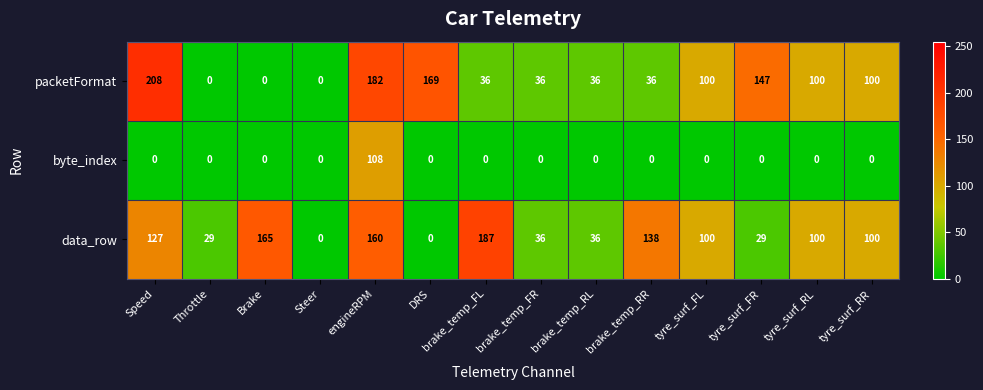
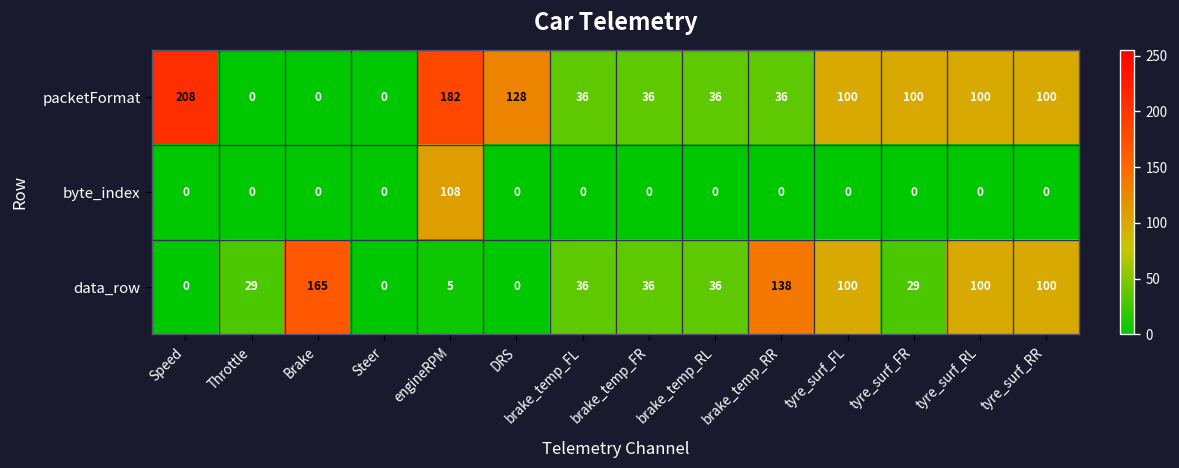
  {
    "packetFormat": {
      "Speed": 208,
      "Throttle": 0,
      "Brake": 0,
      "Steer": 0,
      "engineRPM": 182,
-     "DRS": 169,
+     "DRS": 128,
      "brake_temp_FL": 36,
      "brake_temp_FR": 36,
      "brake_temp_RL": 36,
      "brake_temp_RR": 36,
      "tyre_surf_FL": 100,
-     "tyre_surf_FR": 147,
+     "tyre_surf_FR": 100,
      "tyre_surf_RL": 100,
      "tyre_surf_RR": 100
    },
    "byte_index": {
      "Speed": 0,
      "Throttle": 0,
      "Brake": 0,
      "Steer": 0,
      "engineRPM": 108,
      "DRS": 0,
      "brake_temp_FL": 0,
      "brake_temp_FR": 0,
      "brake_temp_RL": 0,
      "brake_temp_RR": 0,
      "tyre_surf_FL": 0,
      "tyre_surf_FR": 0,
      "tyre_surf_RL": 0,
      "tyre_surf_RR": 0
    },
    "data_row": {
-     "Speed": 127,
+     "Speed": 0,
      "Throttle": 29,
      "Brake": 165,
      "Steer": 0,
-     "engineRPM": 160,
+     "engineRPM": 5,
      "DRS": 0,
-     "brake_temp_FL": 187,
+     "brake_temp_FL": 36,
      "brake_temp_FR": 36,
      "brake_temp_RL": 36,
      "brake_temp_RR": 138,
      "tyre_surf_FL": 100,
      "tyre_surf_FR": 29,
      "tyre_surf_RL": 100,
      "tyre_surf_RR": 100
    }
  }
